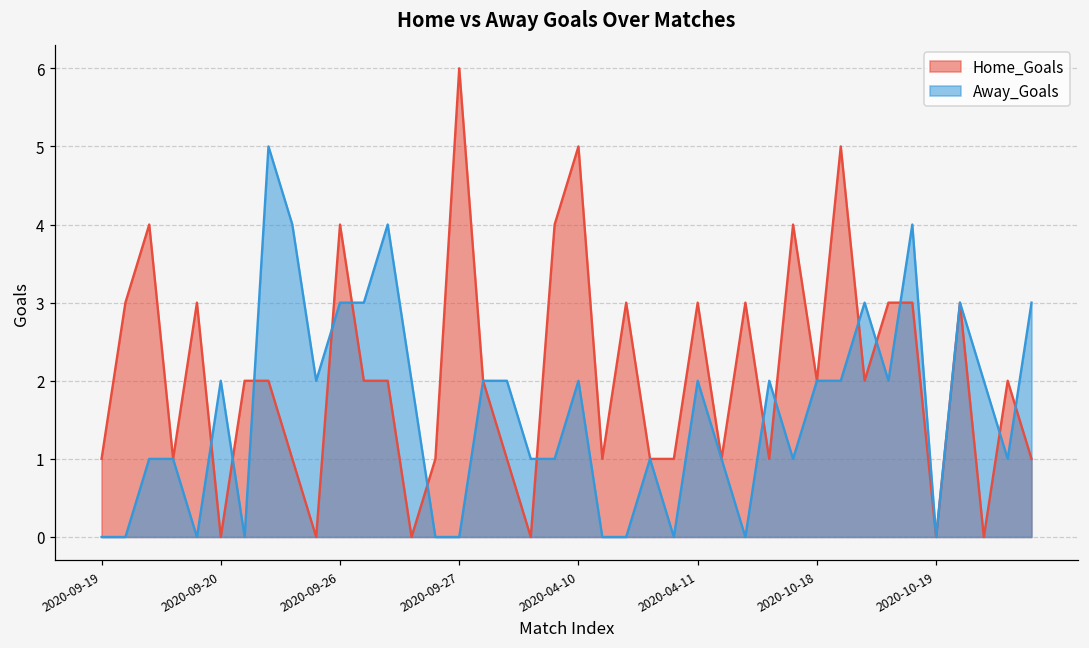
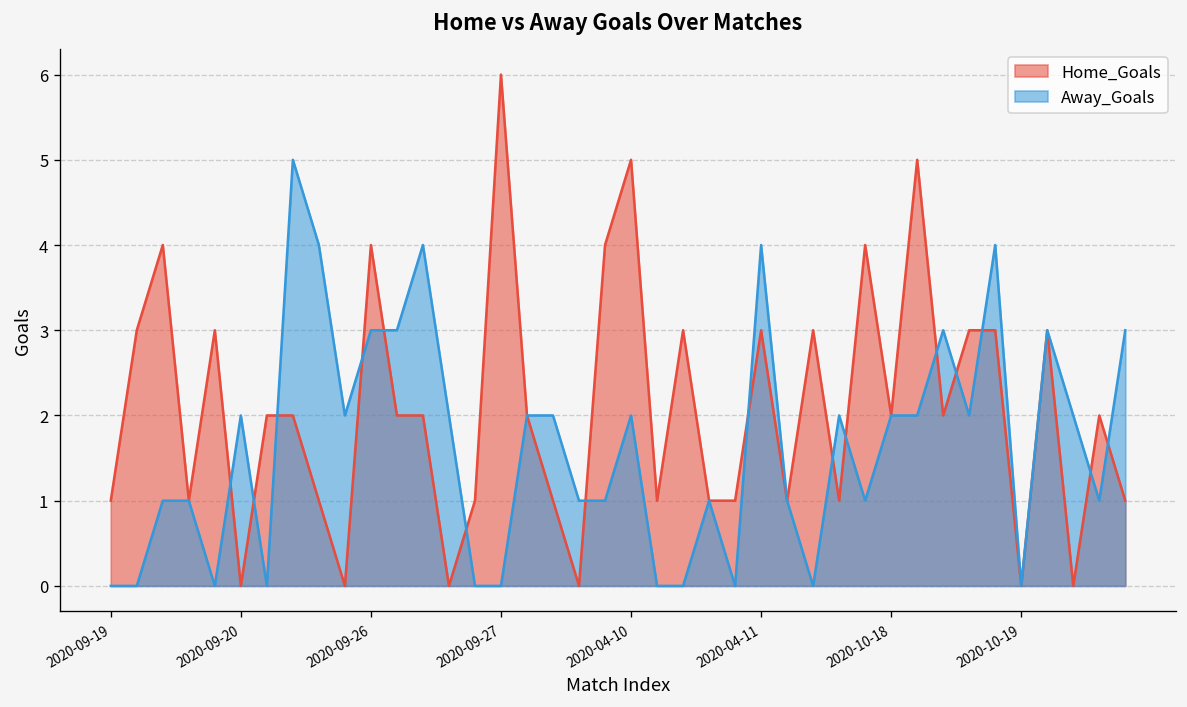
  {
    "Home_Goals": {
      "2020-04-11": 3
    },
    "Away_Goals": {
-     "2020-04-11": 2
+     "2020-04-11": 4
    }
  }
